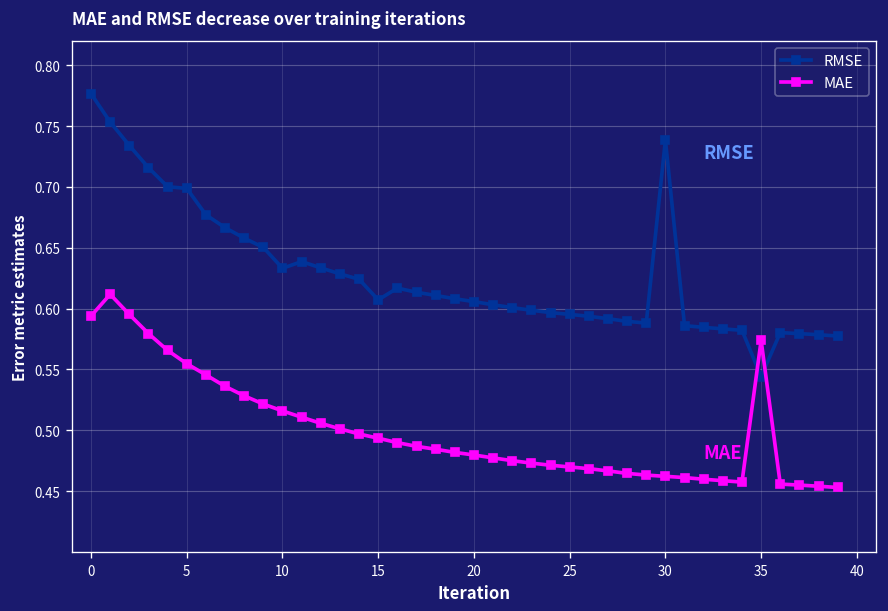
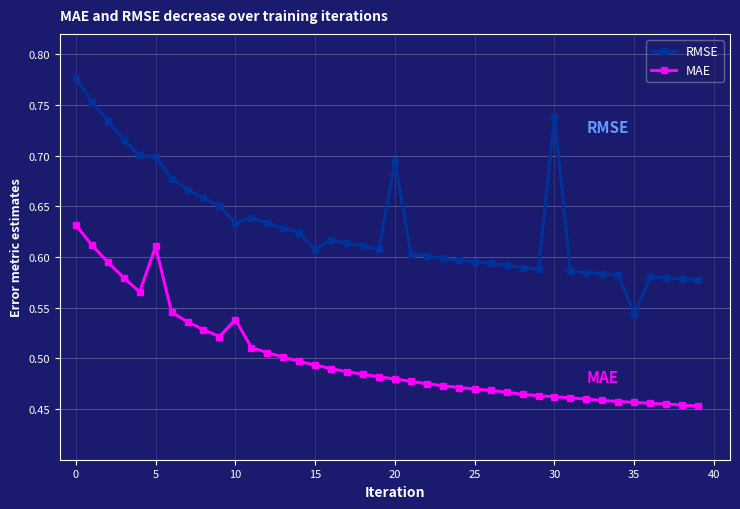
  {
    "RMSE": {
      "0": 0.777,
      "5": 0.699,
      "10": 0.633,
      "15": 0.607,
-     "20": 0.606,
+     "20": 0.694,
      "25": 0.595,
      "30": 0.738,
      "35": 0.544
    },
    "MAE": {
-     "0": 0.594,
-     "5": 0.555,
-     "10": 0.516,
+     "0": 0.631,
+     "5": 0.610,
+     "10": 0.538,
      "15": 0.493,
      "20": 0.480,
      "25": 0.470,
      "30": 0.462,
-     "35": 0.574
+     "35": 0.457
    }
  }
